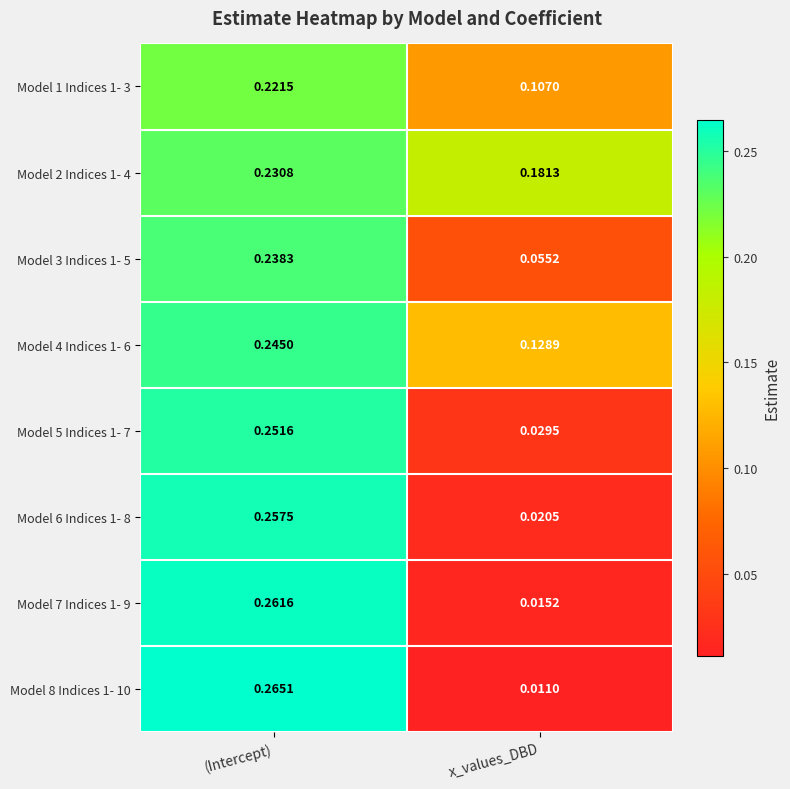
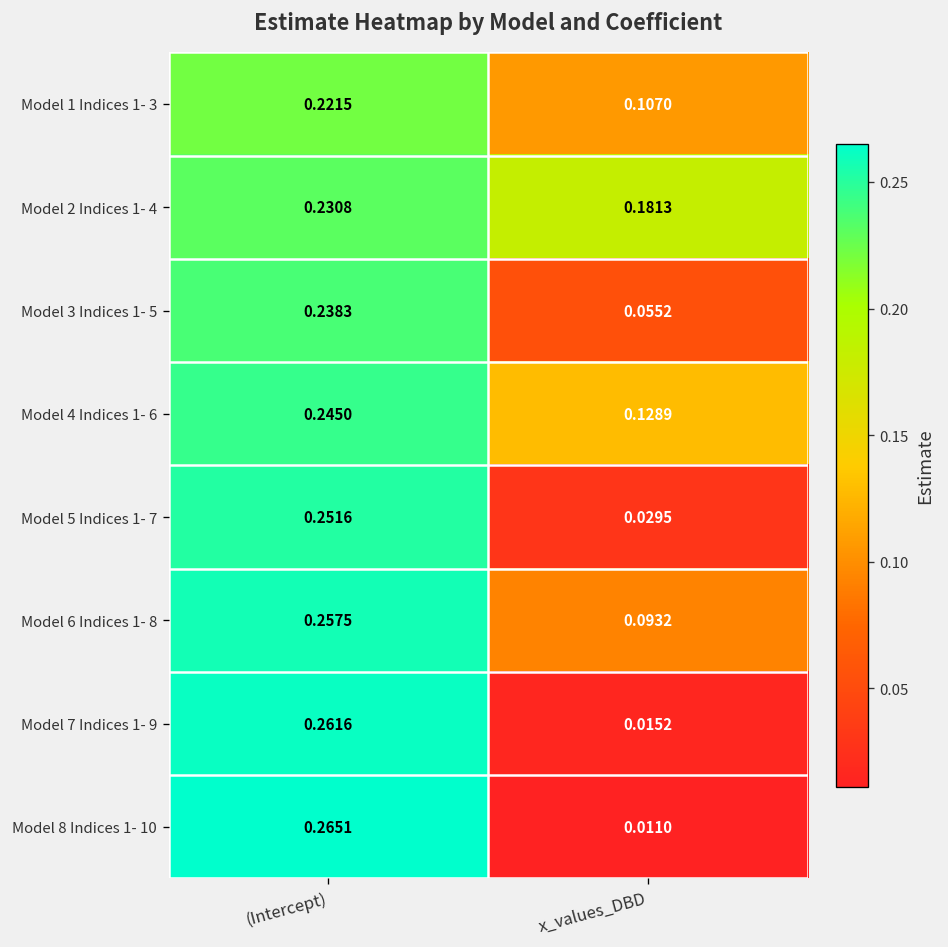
  {
    "Model 1 Indices 1- 3": {
      "(Intercept)": 0.2215,
      "x_values_DBD": 0.1070
    },
    "Model 2 Indices 1- 4": {
      "(Intercept)": 0.2308,
      "x_values_DBD": 0.1813
    },
    "Model 3 Indices 1- 5": {
      "(Intercept)": 0.2383,
      "x_values_DBD": 0.0552
    },
    "Model 4 Indices 1- 6": {
      "(Intercept)": 0.2450,
      "x_values_DBD": 0.1289
    },
    "Model 5 Indices 1- 7": {
      "(Intercept)": 0.2516,
      "x_values_DBD": 0.0295
    },
    "Model 6 Indices 1- 8": {
      "(Intercept)": 0.2575,
-     "x_values_DBD": 0.0205
+     "x_values_DBD": 0.0932
    },
    "Model 7 Indices 1- 9": {
      "(Intercept)": 0.2616,
      "x_values_DBD": 0.0152
    },
    "Model 8 Indices 1- 10": {
      "(Intercept)": 0.2651,
      "x_values_DBD": 0.0110
    }
  }
